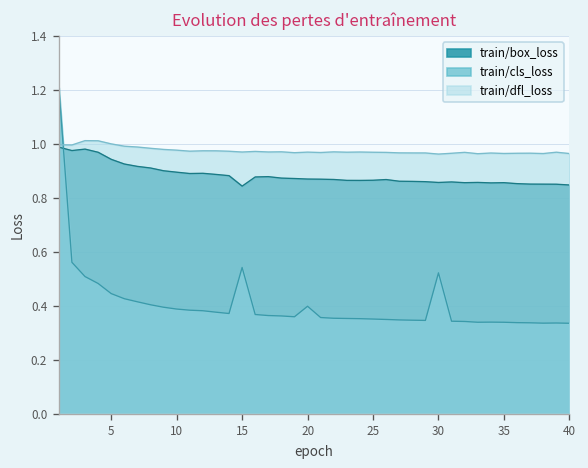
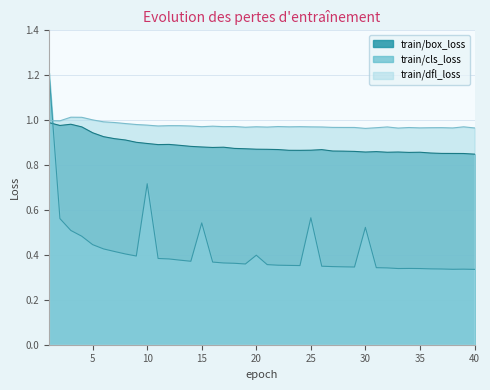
  {
    "train/box_loss": {
      "5": 0.94,
      "10": 0.90,
-     "15": 0.84,
+     "15": 0.88,
      "20": 0.87,
      "25": 0.87,
      "30": 0.86,
      "35": 0.86,
      "40": 0.85
    },
    "train/cls_loss": {
      "5": 0.45,
-     "10": 0.39,
+     "10": 0.72,
      "15": 0.54,
      "20": 0.40,
-     "25": 0.35,
+     "25": 0.57,
      "30": 0.52,
      "35": 0.34,
      "40": 0.34
    },
    "train/dfl_loss": {
      "5": 1.00,
      "10": 0.98,
      "15": 0.97,
      "20": 0.97,
      "25": 0.97,
      "30": 0.96,
      "35": 0.97,
      "40": 0.97
    }
  }
